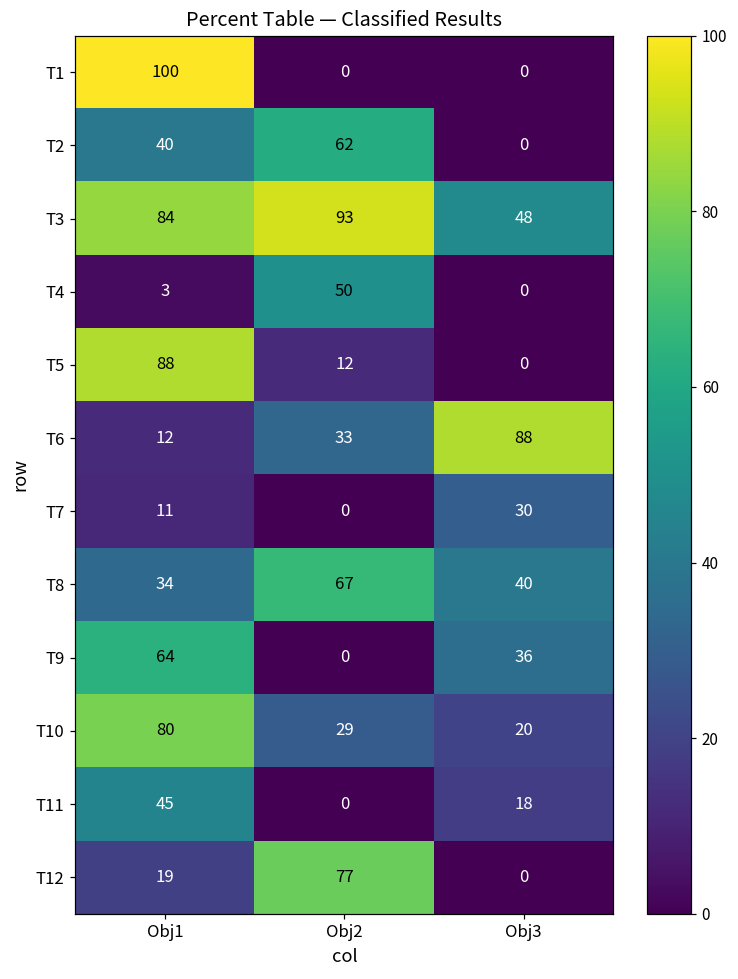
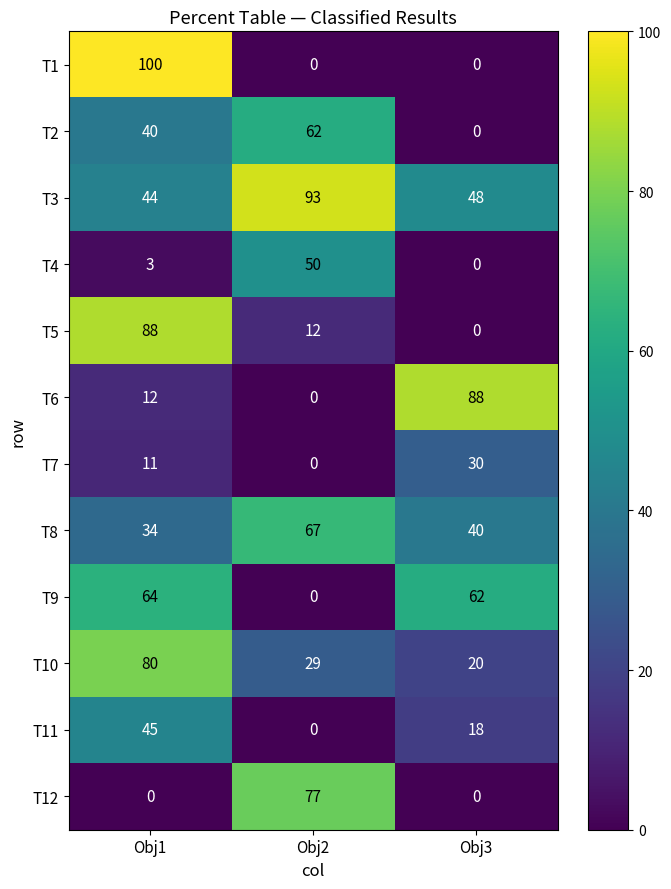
  {
    "T1": {
      "Obj1": 100,
      "Obj2": 0,
      "Obj3": 0
    },
    "T2": {
      "Obj1": 40,
      "Obj2": 62,
      "Obj3": 0
    },
    "T3": {
-     "Obj1": 84,
+     "Obj1": 44,
      "Obj2": 93,
      "Obj3": 48
    },
    "T4": {
      "Obj1": 3,
      "Obj2": 50,
      "Obj3": 0
    },
    "T5": {
      "Obj1": 88,
      "Obj2": 12,
      "Obj3": 0
    },
    "T6": {
      "Obj1": 12,
-     "Obj2": 33,
+     "Obj2": 0,
      "Obj3": 88
    },
    "T7": {
      "Obj1": 11,
      "Obj2": 0,
      "Obj3": 30
    },
    "T8": {
      "Obj1": 34,
      "Obj2": 67,
      "Obj3": 40
    },
    "T9": {
      "Obj1": 64,
      "Obj2": 0,
-     "Obj3": 36
+     "Obj3": 62
    },
    "T10": {
      "Obj1": 80,
      "Obj2": 29,
      "Obj3": 20
    },
    "T11": {
      "Obj1": 45,
      "Obj2": 0,
      "Obj3": 18
    },
    "T12": {
-     "Obj1": 19,
+     "Obj1": 0,
      "Obj2": 77,
      "Obj3": 0
    }
  }
